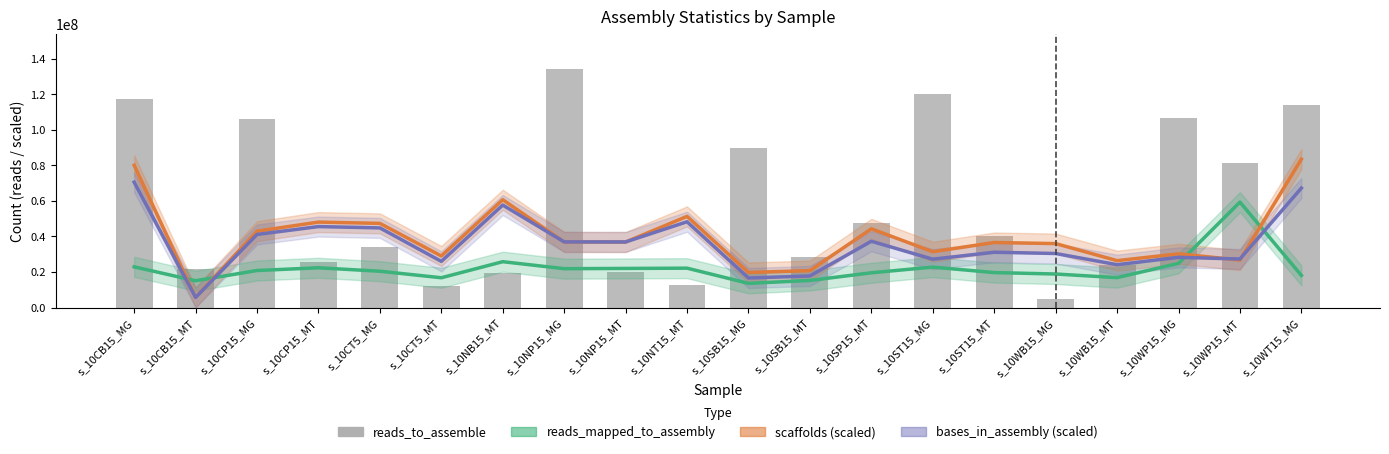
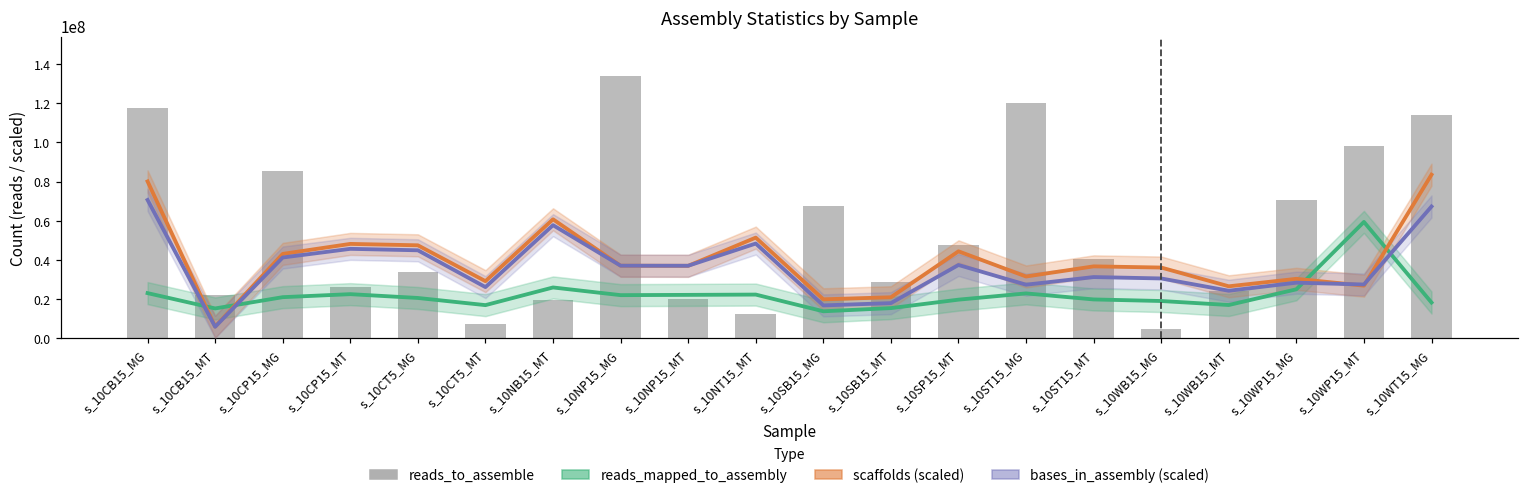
  {
    "reads_to_assemble": {
      "s_10CB15_MG": 118000000,
      "s_10CB15_MT": 22000000,
-     "s_10CP15_MG": 106000000,
+     "s_10CP15_MG": 86000000,
      "s_10CP15_MT": 26000000,
      "s_10CT5_MG": 34000000,
-     "s_10CT5_MT": 12000000,
+     "s_10CT5_MT": 7000000,
      "s_10NB15_MT": 19000000,
      "s_10NP15_MG": 134000000,
      "s_10NP15_MT": 20000000,
      "s_10NT15_MT": 12000000,
-     "s_10SB15_MG": 90000000,
+     "s_10SB15_MG": 67000000,
      "s_10SB15_MT": 28000000,
      "s_10SP15_MT": 47000000,
      "s_10ST15_MG": 120000000,
      "s_10ST15_MT": 40000000,
      "s_10WB15_MG": 5000000,
      "s_10WB15_MT": 24000000,
-     "s_10WP15_MG": 107000000,
-     "s_10WP15_MT": 81000000,
+     "s_10WP15_MG": 70000000,
+     "s_10WP15_MT": 98000000,
      "s_10WT15_MG": 114000000
    }
  }
